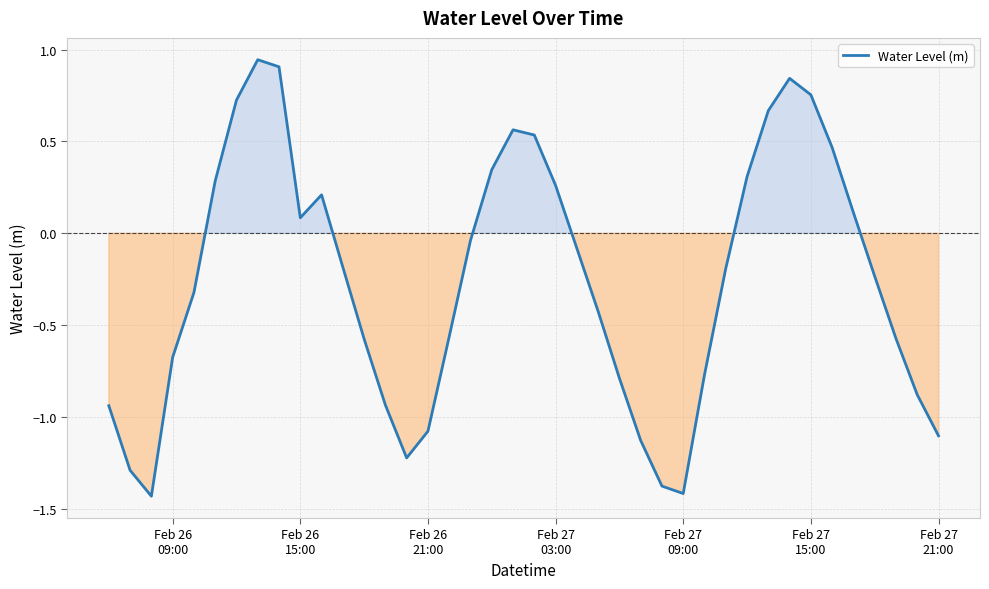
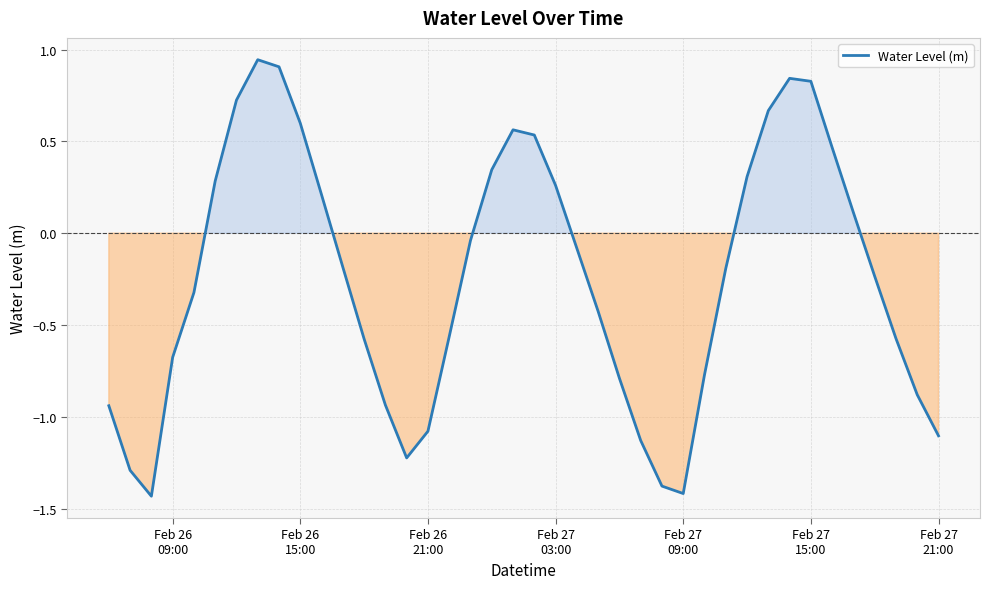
  {
    "Feb 26 09:00": -0.68,
-   "Feb 26 15:00": 0.08,
+   "Feb 26 15:00": 0.60,
    "Feb 26 21:00": -1.08,
    "Feb 27 03:00": 0.26,
    "Feb 27 09:00": -1.42,
-   "Feb 27 15:00": 0.75,
+   "Feb 27 15:00": 0.83,
    "Feb 27 21:00": -1.10
  }
